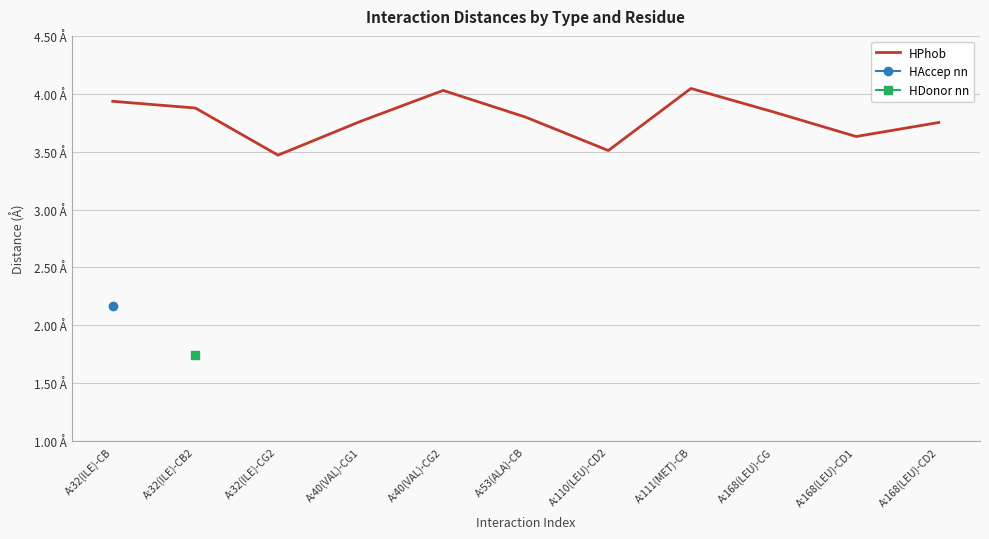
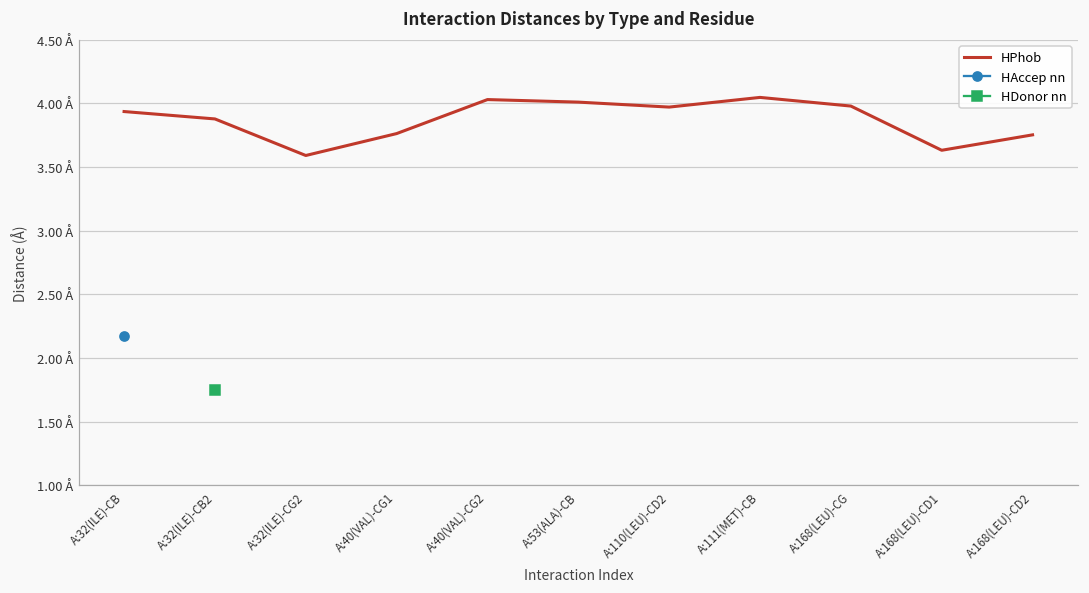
  {
    "HPhob": {
      "A:32(ILE)-CB": "3.94 Å",
      "A:32(ILE)-CB2": "3.88 Å",
-     "A:32(ILE)-CG2": "3.47 Å",
+     "A:32(ILE)-CG2": "3.59 Å",
      "A:40(VAL)-CG1": "3.76 Å",
      "A:40(VAL)-CG2": "4.03 Å",
-     "A:53(ALA)-CB": "3.80 Å",
-     "A:110(LEU)-CD2": "3.51 Å",
+     "A:53(ALA)-CB": "4.01 Å",
+     "A:110(LEU)-CD2": "3.97 Å",
      "A:111(MET)-CB": "4.05 Å",
-     "A:168(LEU)-CG": "3.84 Å",
+     "A:168(LEU)-CG": "3.98 Å",
      "A:168(LEU)-CD1": "3.63 Å",
      "A:168(LEU)-CD2": "3.75 Å"
    },
    "HAccep nn": {
      "A:32(ILE)-CB": "2.17 Å"
    },
    "HDonor nn": {
      "A:32(ILE)-CB2": "1.75 Å"
    }
  }
